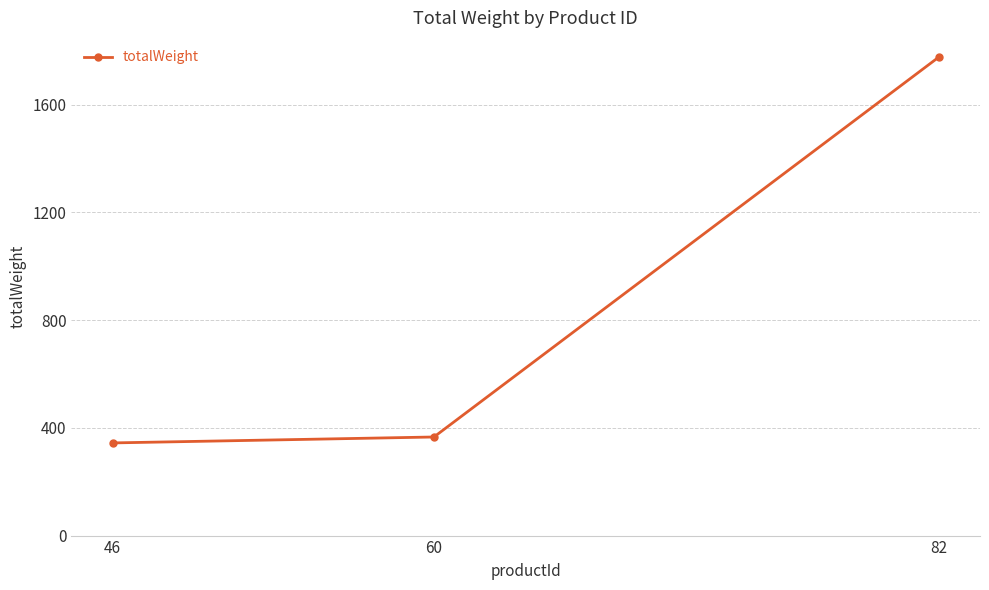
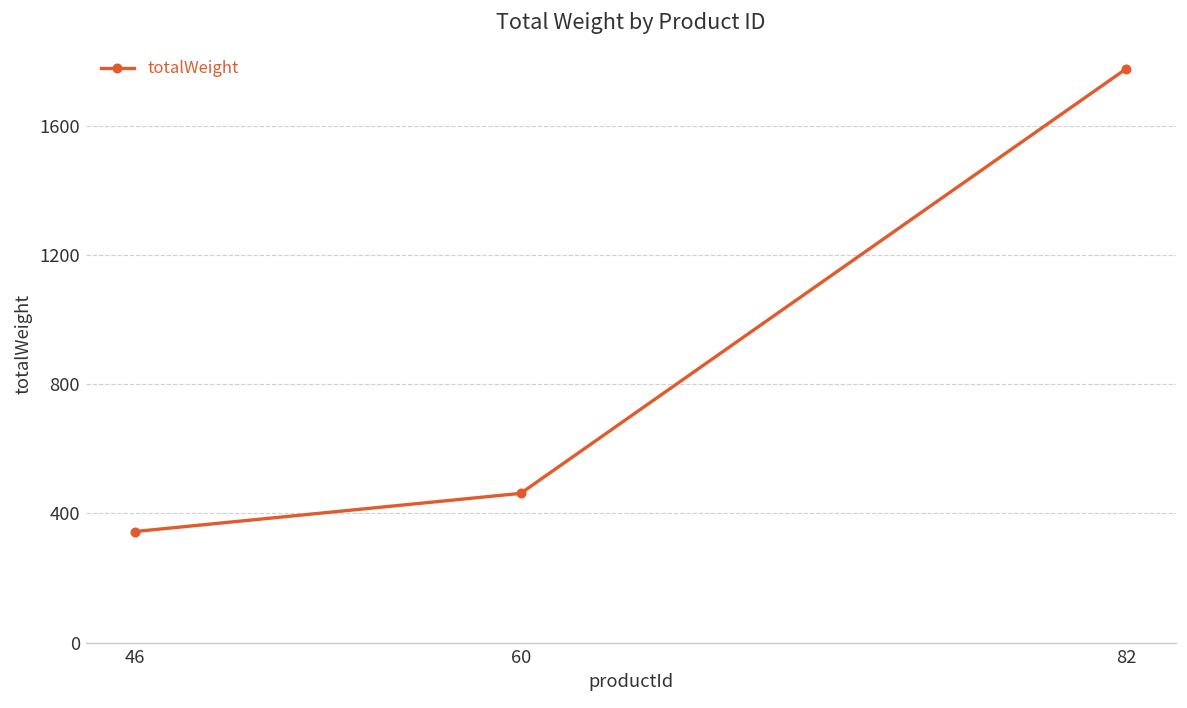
  {
    "46": 340,
-   "60": 370,
+   "60": 460,
    "82": 1780
  }
